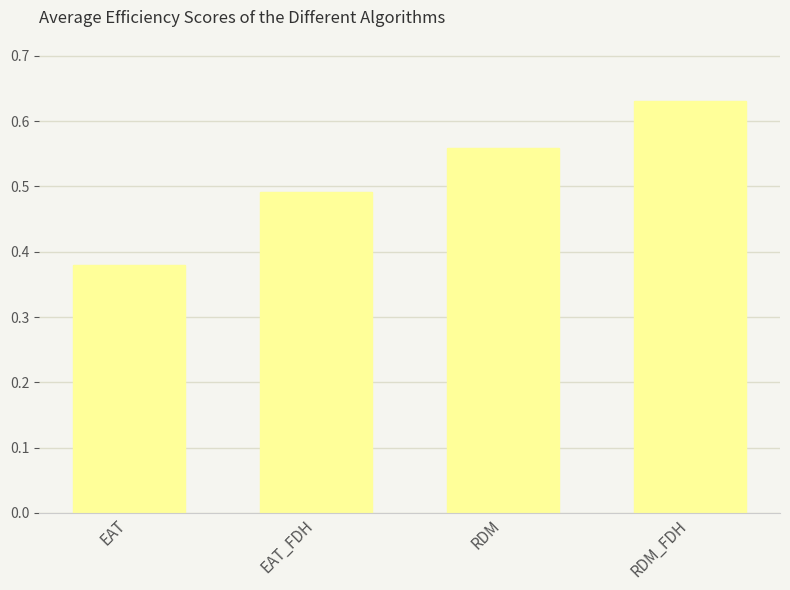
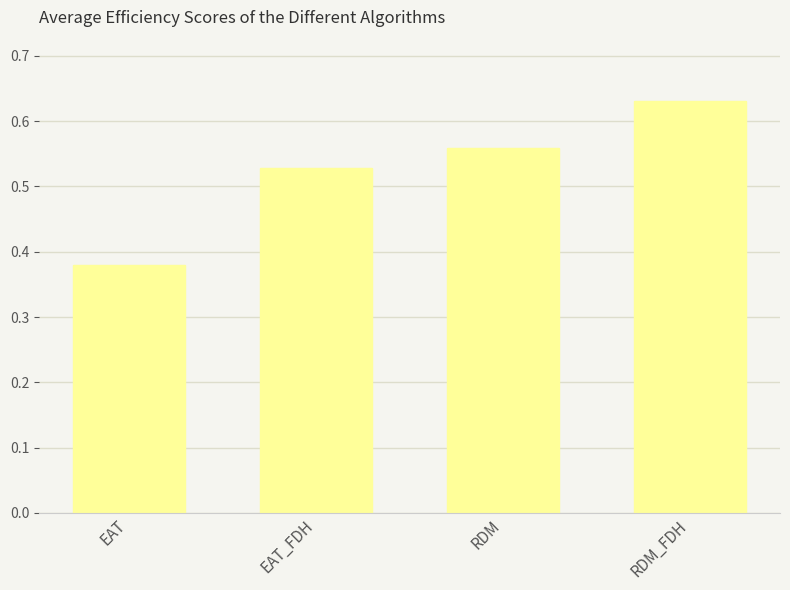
  {
    "EAT": 0.38,
-   "EAT_FDH": 0.49,
+   "EAT_FDH": 0.53,
    "RDM": 0.56,
    "RDM_FDH": 0.63
  }
